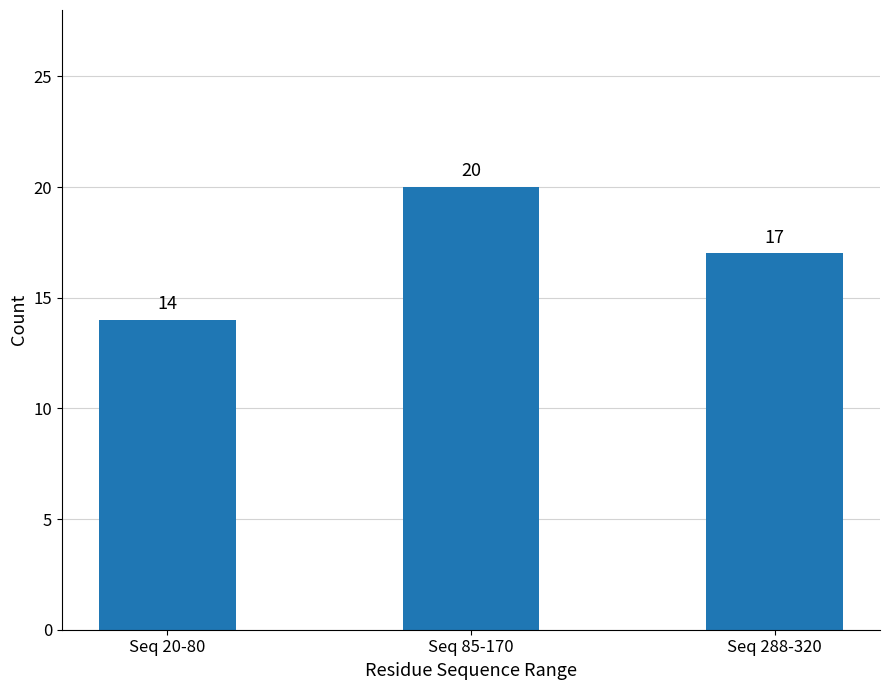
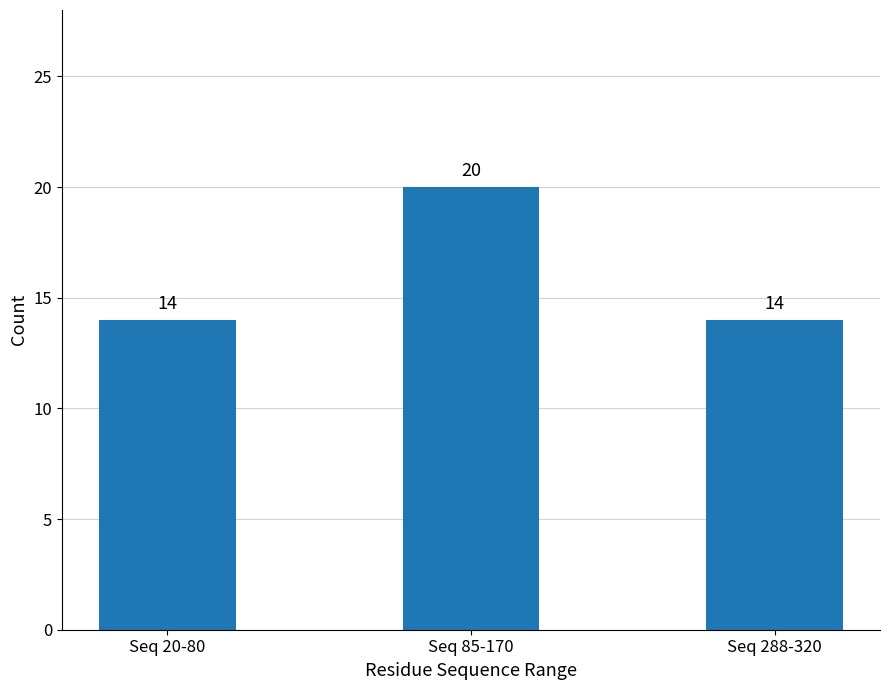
  {
    "Seq 20-80": 14,
    "Seq 85-170": 20,
-   "Seq 288-320": 17
+   "Seq 288-320": 14
  }
